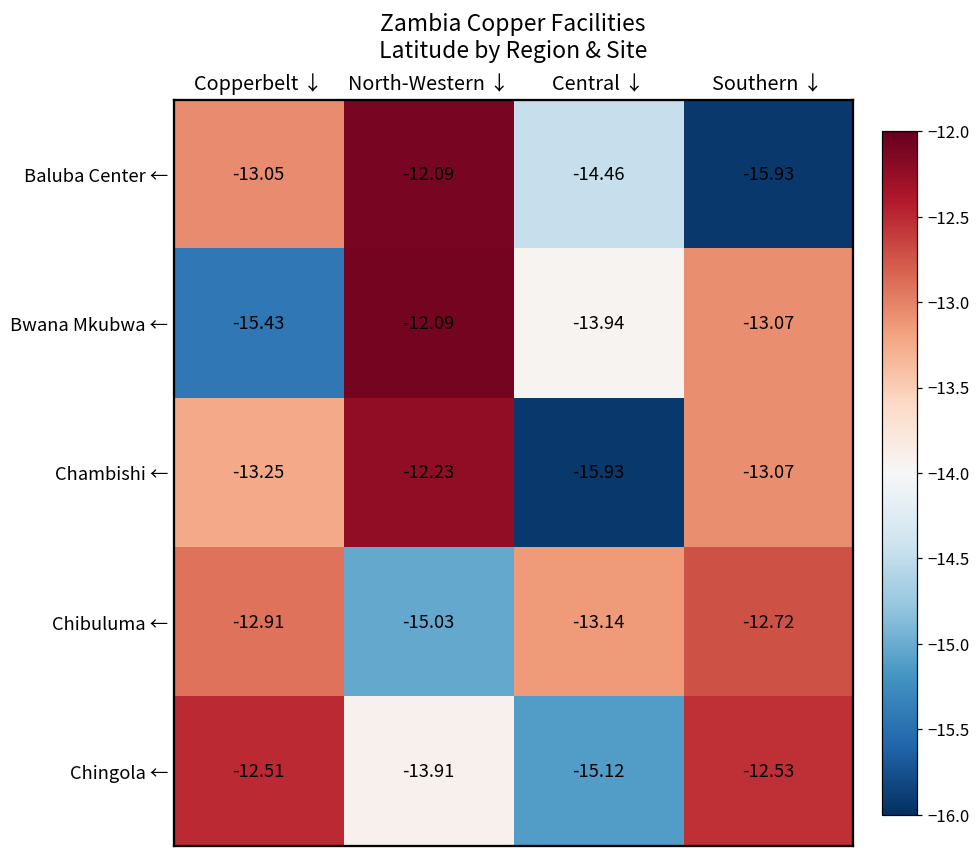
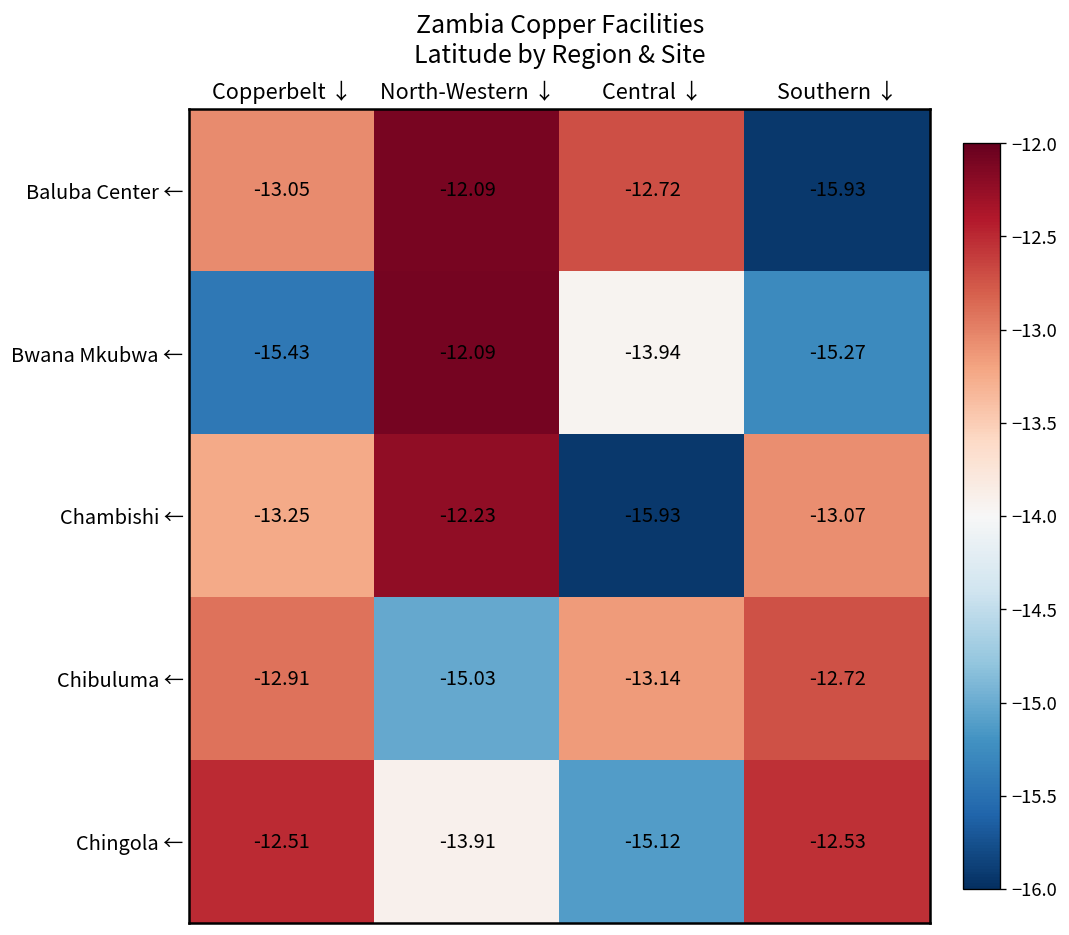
  {
    "Baluba Center ←": {
      "Copperbelt ↓": -13.05,
      "North-Western ↓": -12.09,
-     "Central ↓": -14.46,
+     "Central ↓": -12.72,
      "Southern ↓": -15.93
    },
    "Bwana Mkubwa ←": {
      "Copperbelt ↓": -15.43,
      "North-Western ↓": -12.09,
      "Central ↓": -13.94,
-     "Southern ↓": -13.07
+     "Southern ↓": -15.27
    },
    "Chambishi ←": {
      "Copperbelt ↓": -13.25,
      "North-Western ↓": -12.23,
      "Central ↓": -15.93,
      "Southern ↓": -13.07
    },
    "Chibuluma ←": {
      "Copperbelt ↓": -12.91,
      "North-Western ↓": -15.03,
      "Central ↓": -13.14,
      "Southern ↓": -12.72
    },
    "Chingola ←": {
      "Copperbelt ↓": -12.51,
      "North-Western ↓": -13.91,
      "Central ↓": -15.12,
      "Southern ↓": -12.53
    }
  }
